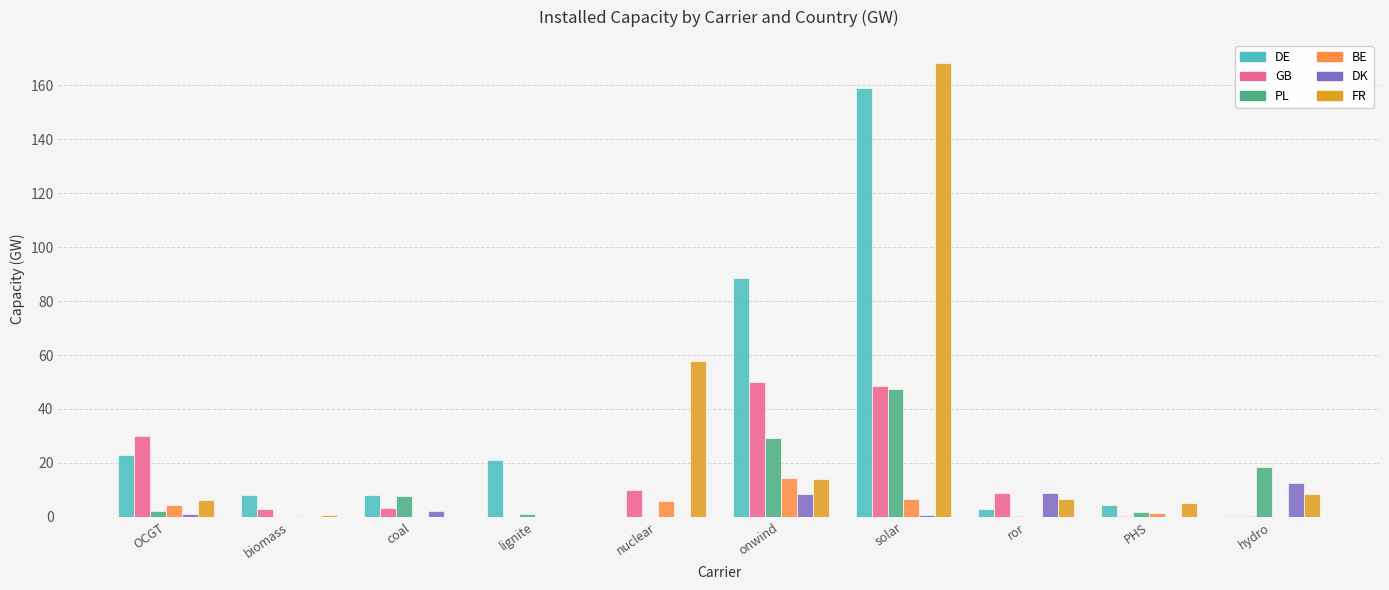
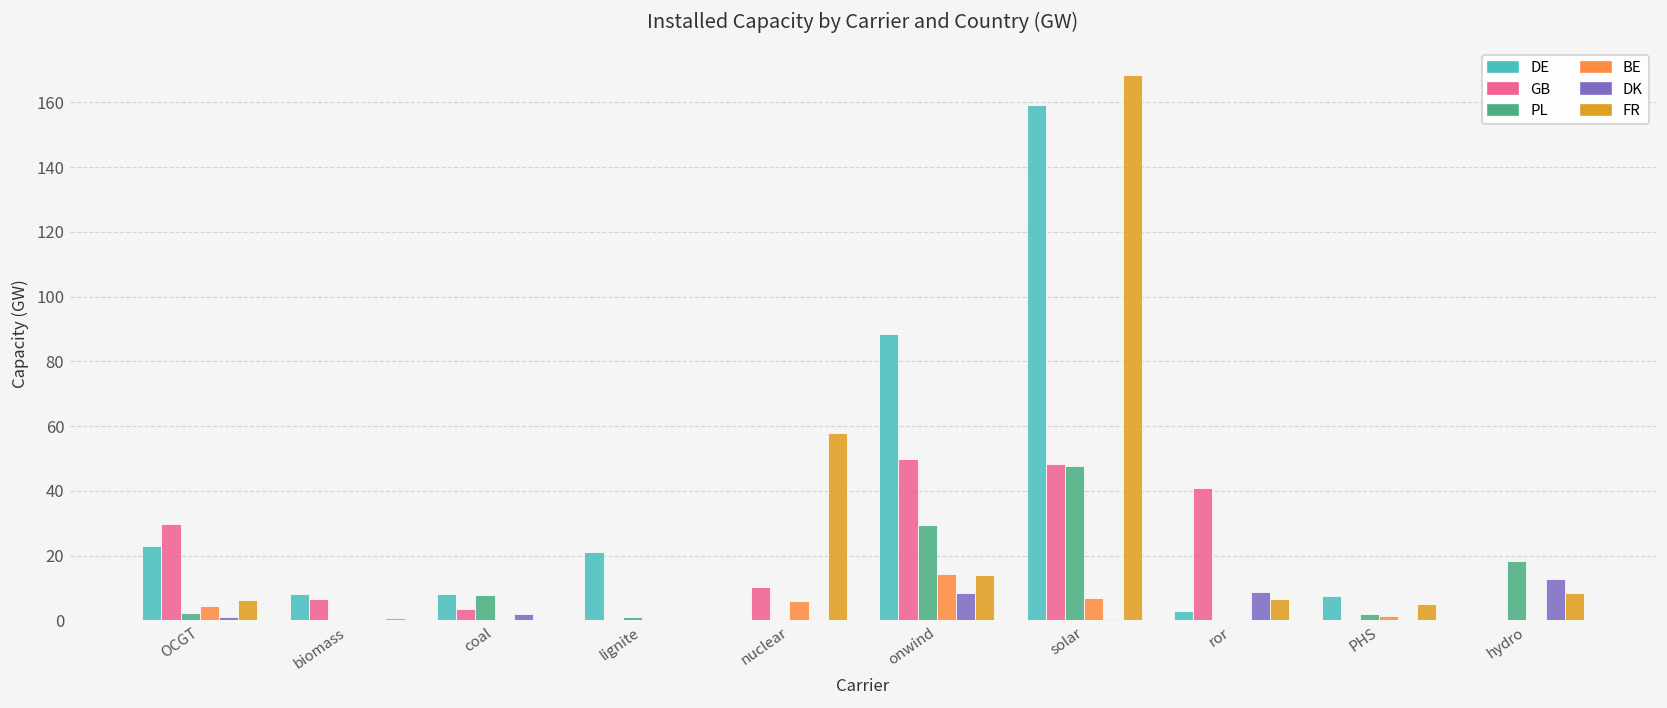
  {
    "DE": {
      "OCGT": 23,
      "biomass": 8,
      "coal": 8,
      "lignite": 21,
      "nuclear": 0,
      "onwind": 88,
      "solar": 159,
      "ror": 3,
-     "PHS": 4
+     "PHS": 8
    },
    "GB": {
      "OCGT": 30,
-     "biomass": 3,
+     "biomass": 7,
      "coal": 3,
      "lignite": 0,
      "nuclear": 10,
      "onwind": 50,
      "solar": 48,
-     "ror": 9
+     "ror": 41
    },
    "PL": {
      "OCGT": 2,
      "biomass": 0,
      "coal": 8,
      "lignite": 1,
      "nuclear": 0,
      "onwind": 29,
      "solar": 48,
      "PHS": 2,
      "hydro": 18
    },
    "DK": {
      "OCGT": 1,
      "coal": 2,
      "lignite": 0,
      "nuclear": 0,
      "onwind": 9,
      "ror": 9,
      "PHS": 0,
      "hydro": 13
    }
  }
